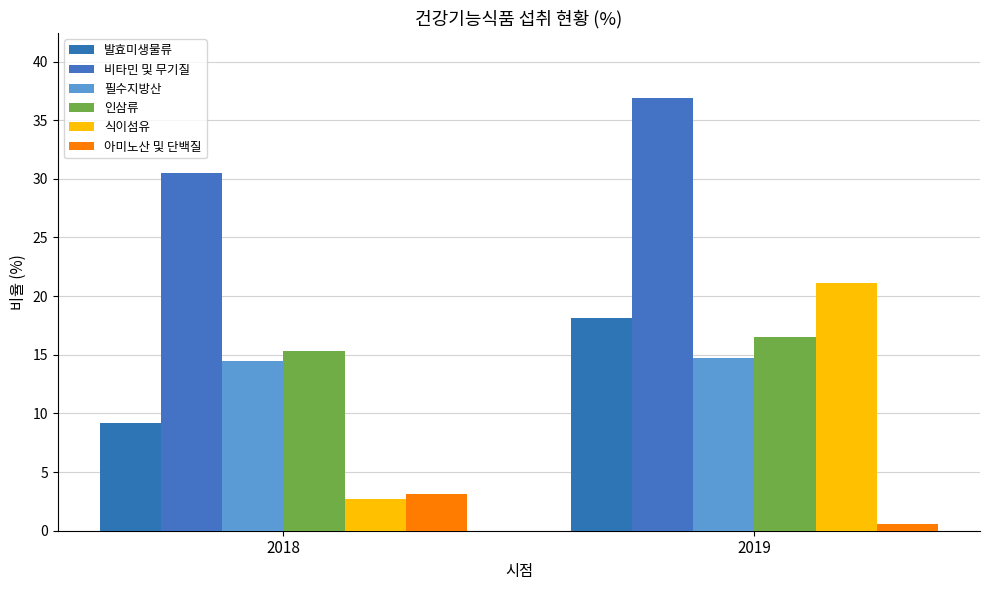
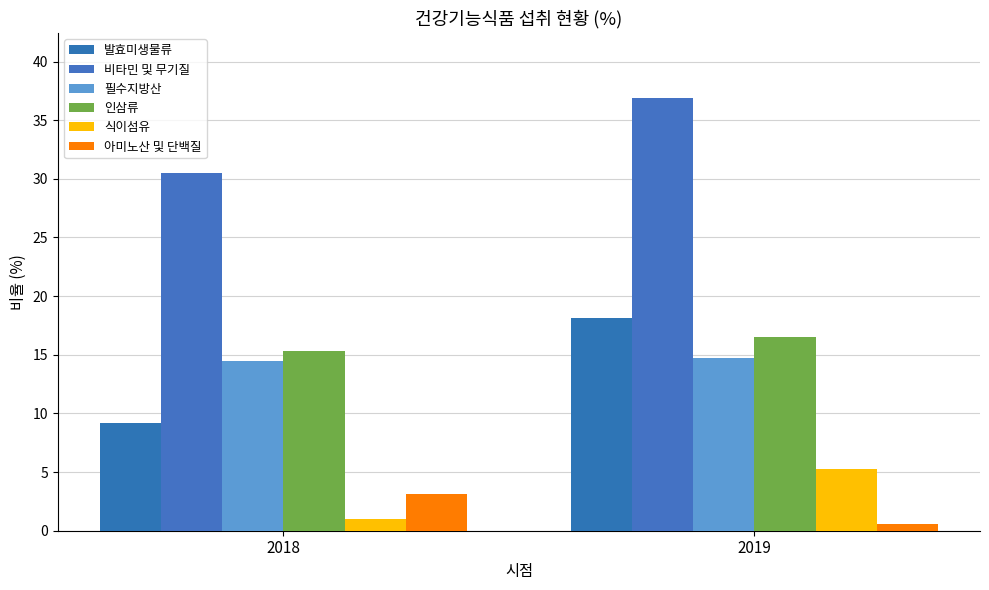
  {
    "인삼류": {
      "2018": 15.3,
      "2019": 16.5
    },
    "식이섬유": {
-     "2018": 2.7,
-     "2019": 21.1
+     "2018": 1.0,
+     "2019": 5.3
    },
    "아미노산 및 단백질": {
      "2018": 3.1,
      "2019": 0.6
    }
  }
